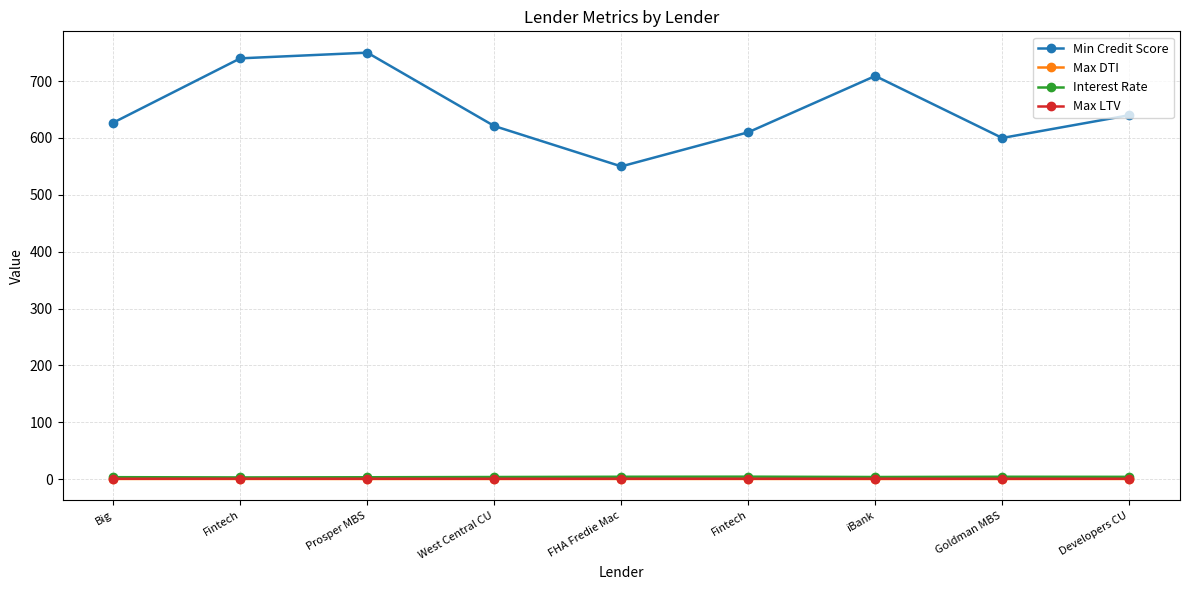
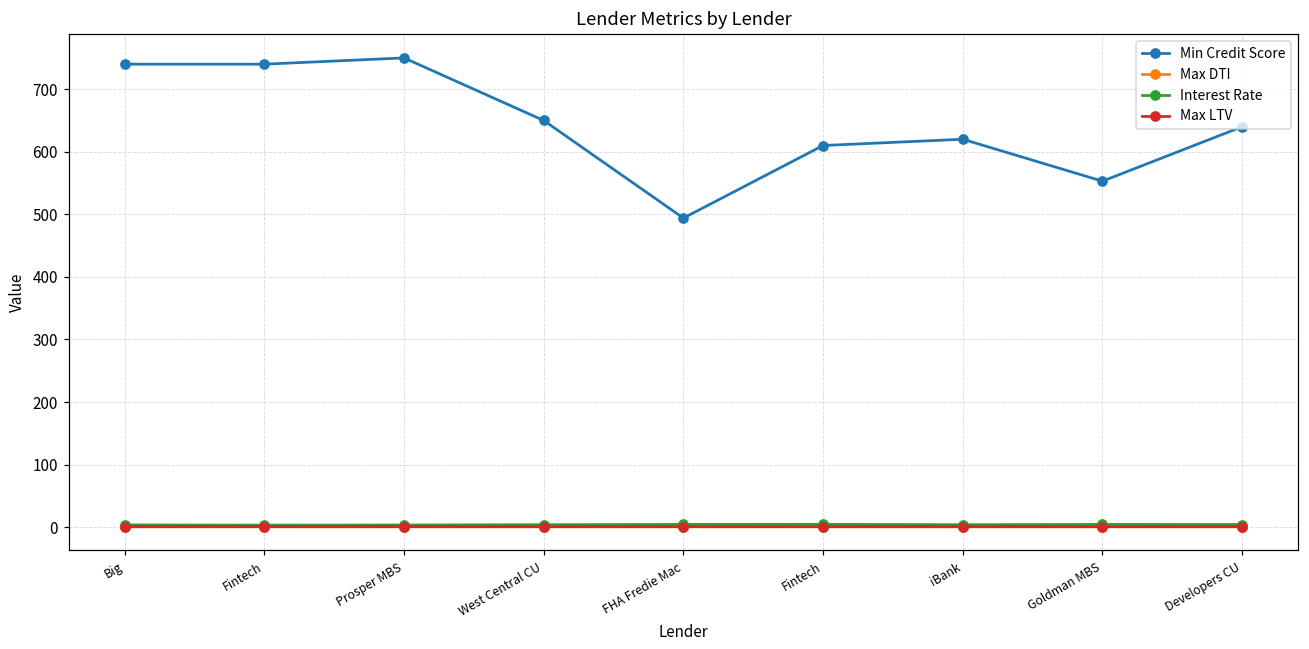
  {
    "Min Credit Score": {
-     "Big": 630,
+     "Big": 740,
      "Prosper MBS": 750,
-     "West Central CU": 620,
-     "FHA Fredie Mac": 550,
-     "iBank": 710,
-     "Goldman MBS": 600
+     "West Central CU": 650,
+     "FHA Fredie Mac": 490,
+     "iBank": 620,
+     "Goldman MBS": 550
    }
  }
